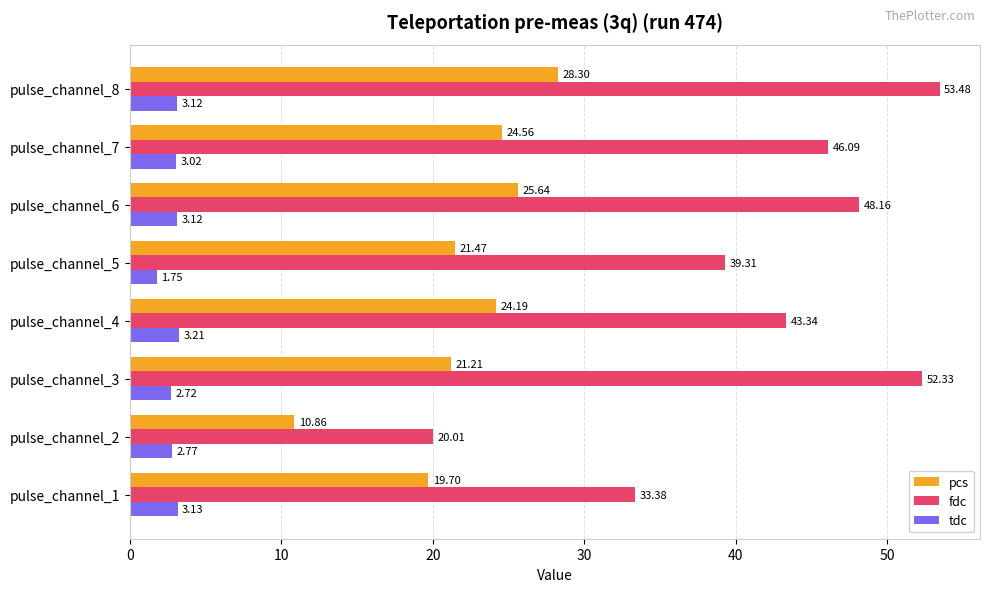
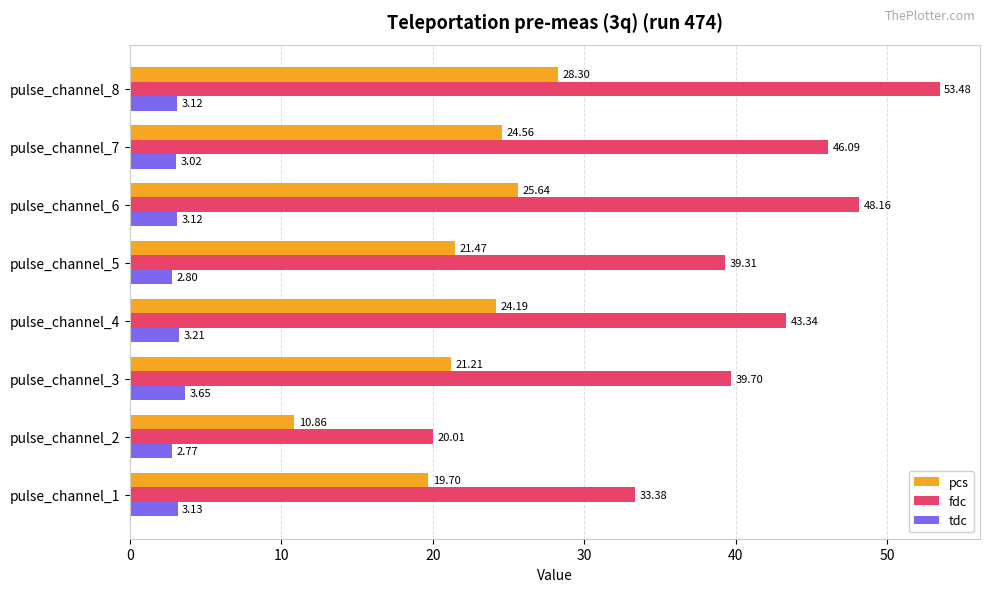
  {
    "pcs": {
      "pulse_channel_8": 28.30,
      "pulse_channel_7": 24.56,
      "pulse_channel_6": 25.64,
      "pulse_channel_5": 21.47,
      "pulse_channel_4": 24.19,
      "pulse_channel_3": 21.21,
      "pulse_channel_2": 10.86,
      "pulse_channel_1": 19.70
    },
    "fdc": {
      "pulse_channel_8": 53.48,
      "pulse_channel_7": 46.09,
      "pulse_channel_6": 48.16,
      "pulse_channel_5": 39.31,
      "pulse_channel_4": 43.34,
-     "pulse_channel_3": 52.33,
+     "pulse_channel_3": 39.70,
      "pulse_channel_2": 20.01,
      "pulse_channel_1": 33.38
    },
    "tdc": {
      "pulse_channel_8": 3.12,
      "pulse_channel_7": 3.02,
      "pulse_channel_6": 3.12,
-     "pulse_channel_5": 1.75,
+     "pulse_channel_5": 2.80,
      "pulse_channel_4": 3.21,
-     "pulse_channel_3": 2.72,
+     "pulse_channel_3": 3.65,
      "pulse_channel_2": 2.77,
      "pulse_channel_1": 3.13
    }
  }
